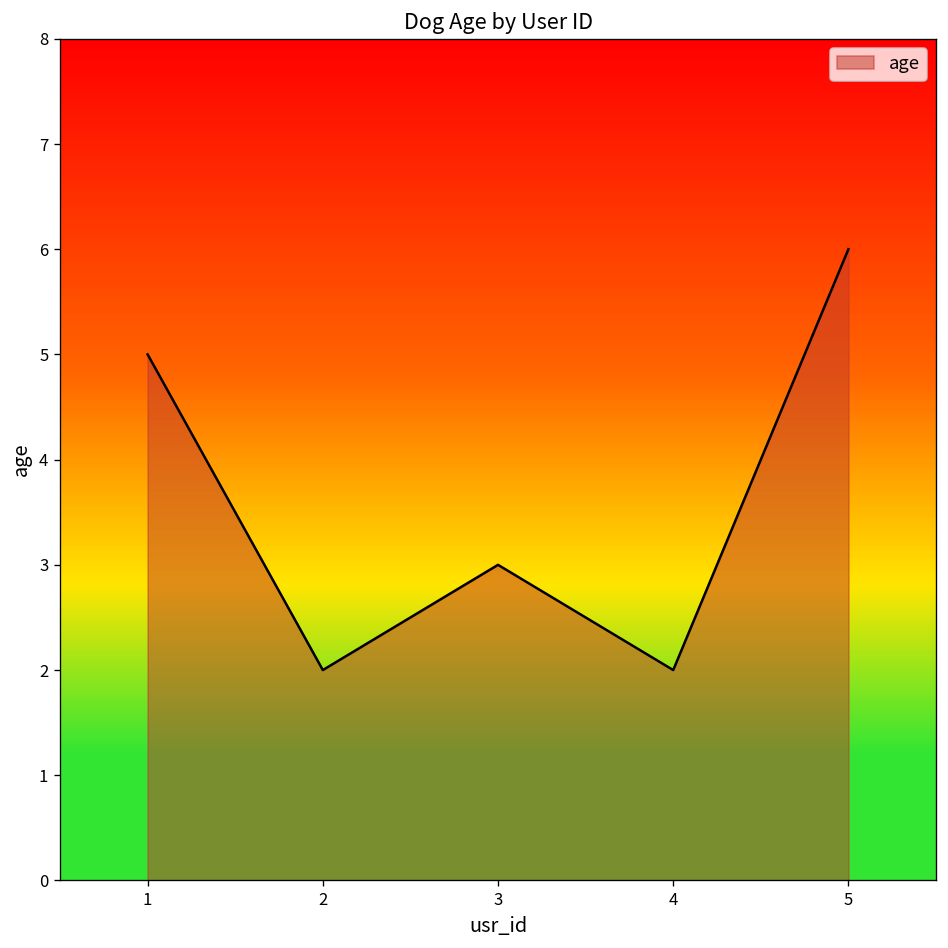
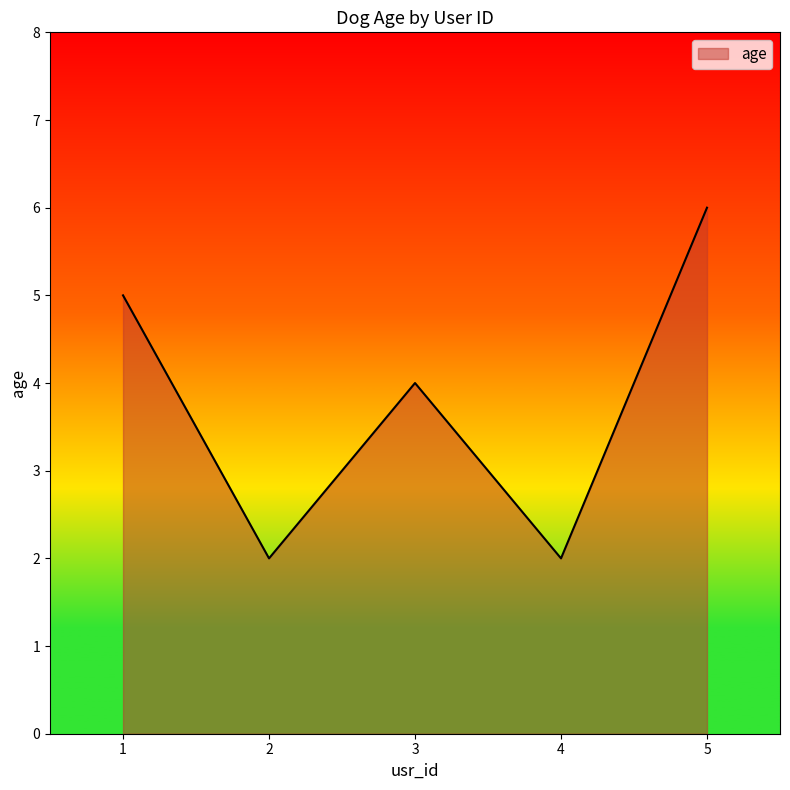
  {
    "1": 5,
    "2": 2,
-   "3": 3,
+   "3": 4,
    "4": 2,
    "5": 6
  }
